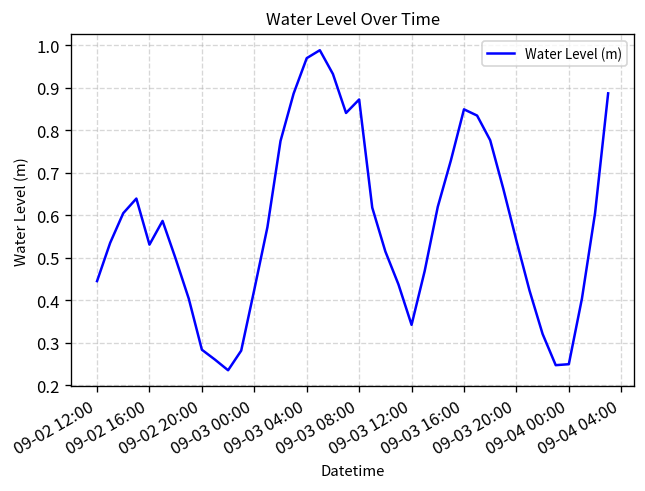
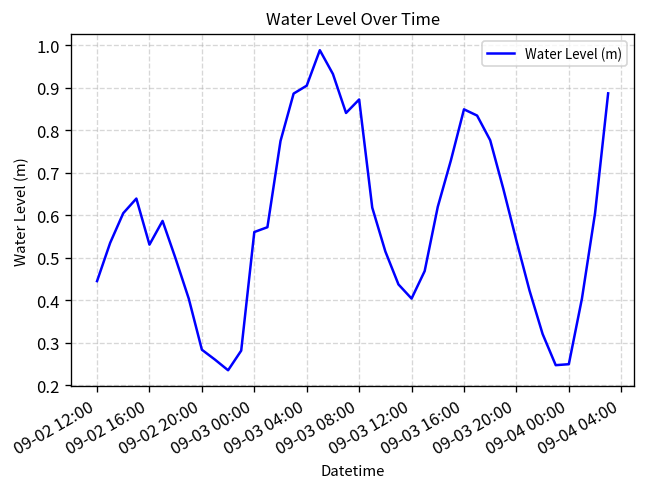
  {
    "09-02 12:00": 0.44,
    "09-02 16:00": 0.53,
    "09-02 20:00": 0.28,
-   "09-03 00:00": 0.42,
-   "09-03 04:00": 0.97,
+   "09-03 00:00": 0.56,
+   "09-03 04:00": 0.90,
    "09-03 08:00": 0.87,
-   "09-03 12:00": 0.34,
+   "09-03 12:00": 0.40,
    "09-03 16:00": 0.85,
    "09-03 20:00": 0.54,
    "09-04 00:00": 0.25
  }
